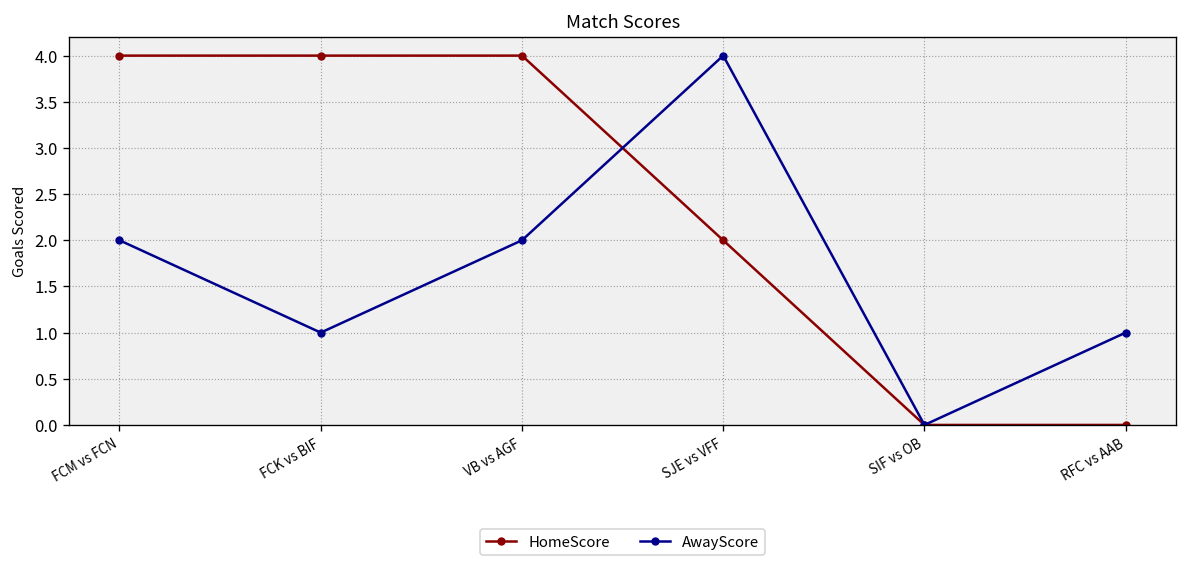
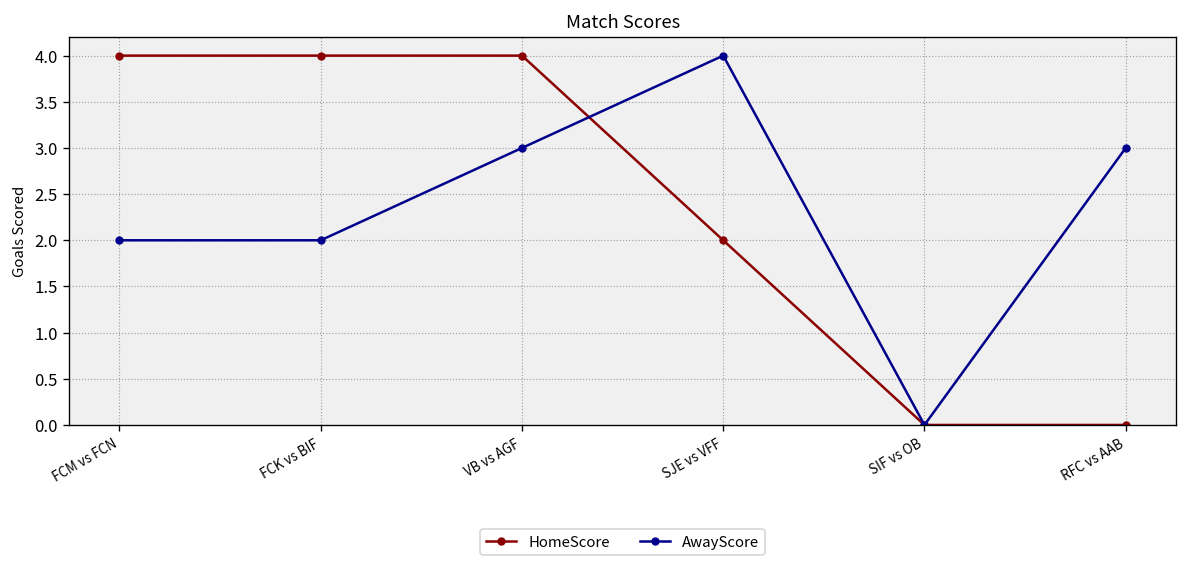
  {
    "HomeScore": {
      "FCM vs FCN": 4,
      "FCK vs BIF": 4,
      "VB vs AGF": 4,
      "SJE vs VFF": 2,
      "RFC vs AAB": 0
    },
    "AwayScore": {
      "FCM vs FCN": 2,
-     "FCK vs BIF": 1,
-     "VB vs AGF": 2,
+     "FCK vs BIF": 2,
+     "VB vs AGF": 3,
      "SJE vs VFF": 4,
-     "RFC vs AAB": 1
+     "RFC vs AAB": 3
    }
  }
